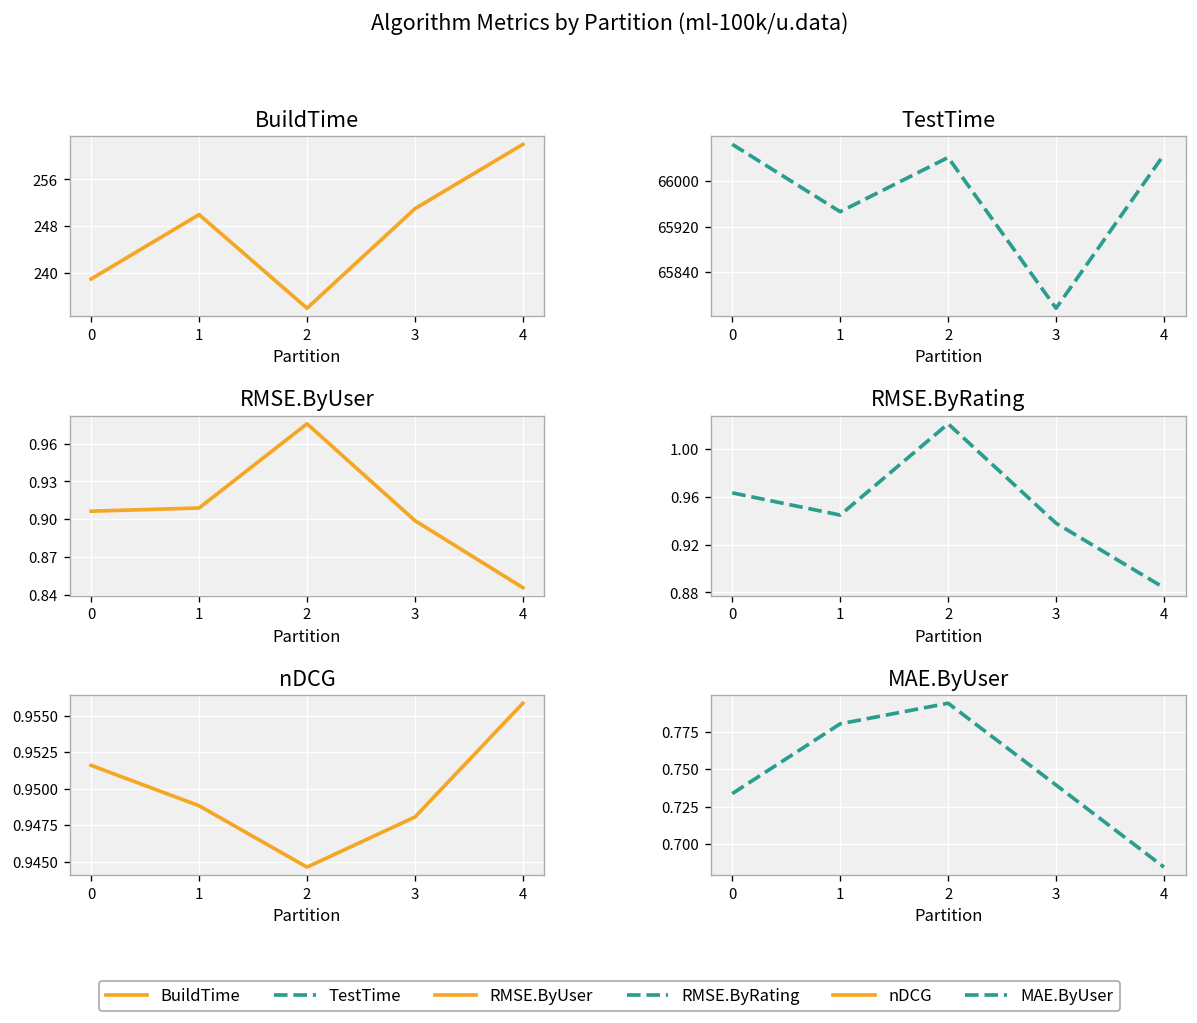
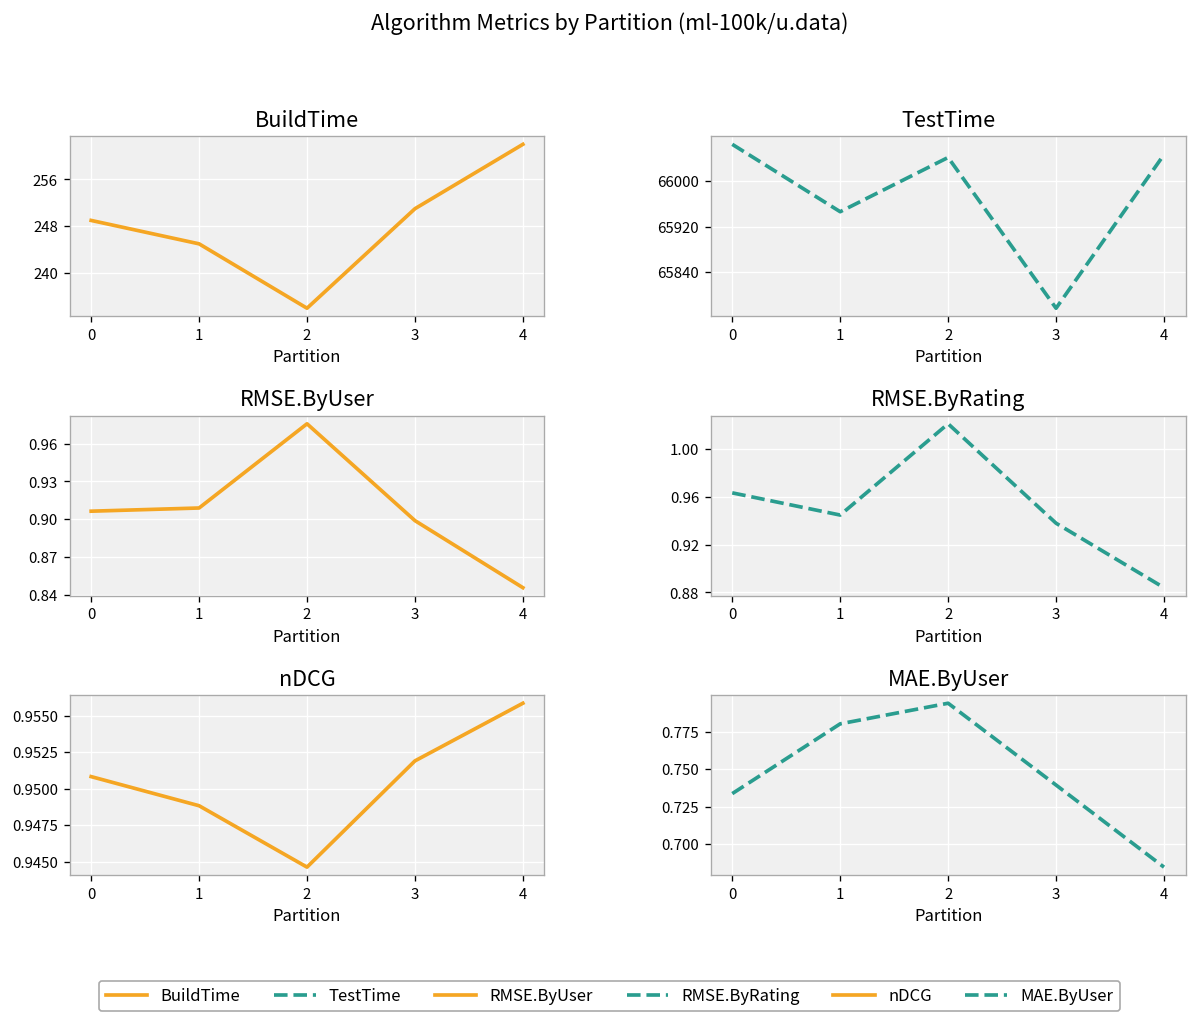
  {
    "BuildTime": {
-     "0": 239,
-     "1": 250,
+     "0": 249,
+     "1": 245,
      "2": 234,
      "3": 251,
      "4": 262
    },
    "TestTime": {
      "0": 66060,
      "1": 65950,
      "2": 66040,
      "3": 65780,
      "4": 66050
    },
    "RMSE.ByUser": {
      "0": 0.906,
      "1": 0.909,
      "2": 0.976,
      "3": 0.899,
      "4": 0.846
    },
    "RMSE.ByRating": {
      "0": 0.96,
      "1": 0.94,
      "2": 1.02,
      "3": 0.94,
      "4": 0.88
    },
    "nDCG": {
-     "0": 0.9516,
+     "0": 0.9508,
      "1": 0.9488,
      "2": 0.9446,
-     "3": 0.9481,
+     "3": 0.9519,
      "4": 0.9558
    },
    "MAE.ByUser": {
      "0": 0.734,
      "1": 0.780,
      "2": 0.794,
      "3": 0.739,
      "4": 0.685
    }
  }
